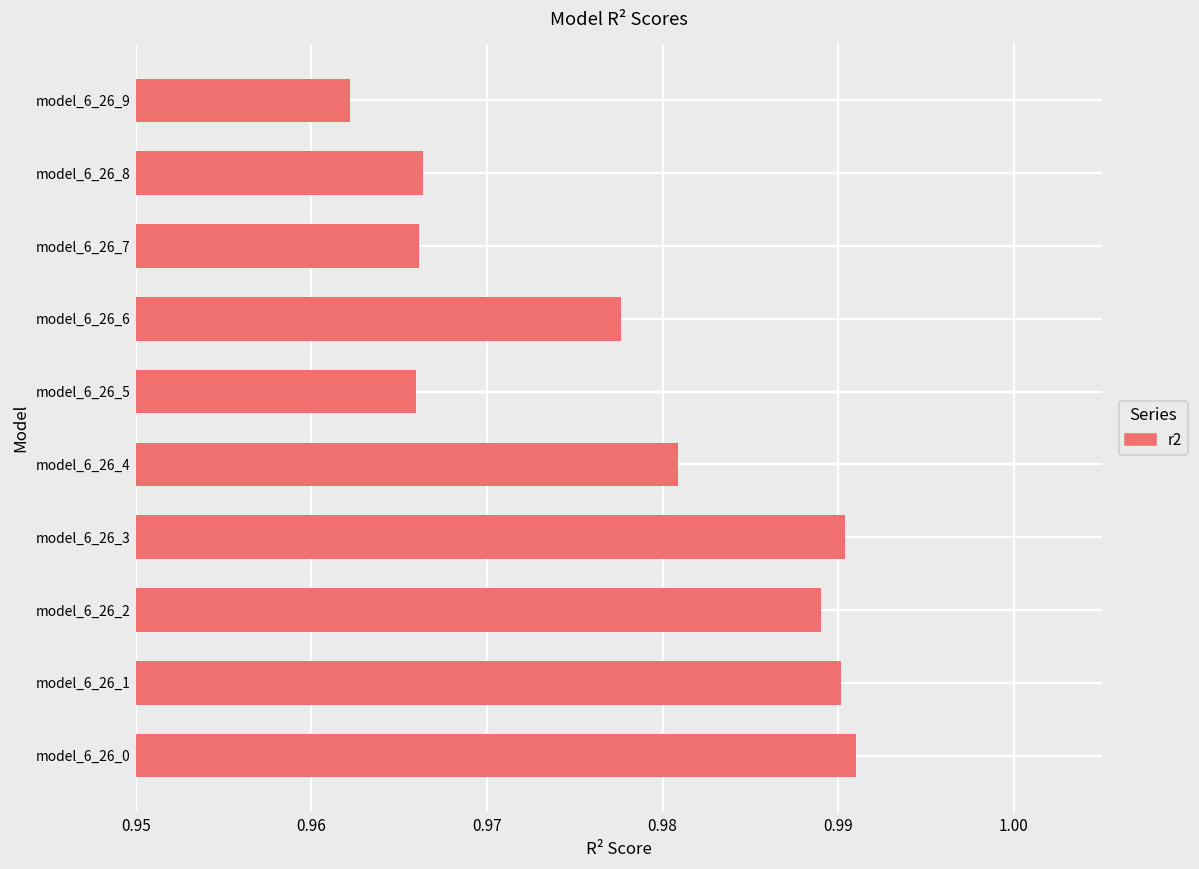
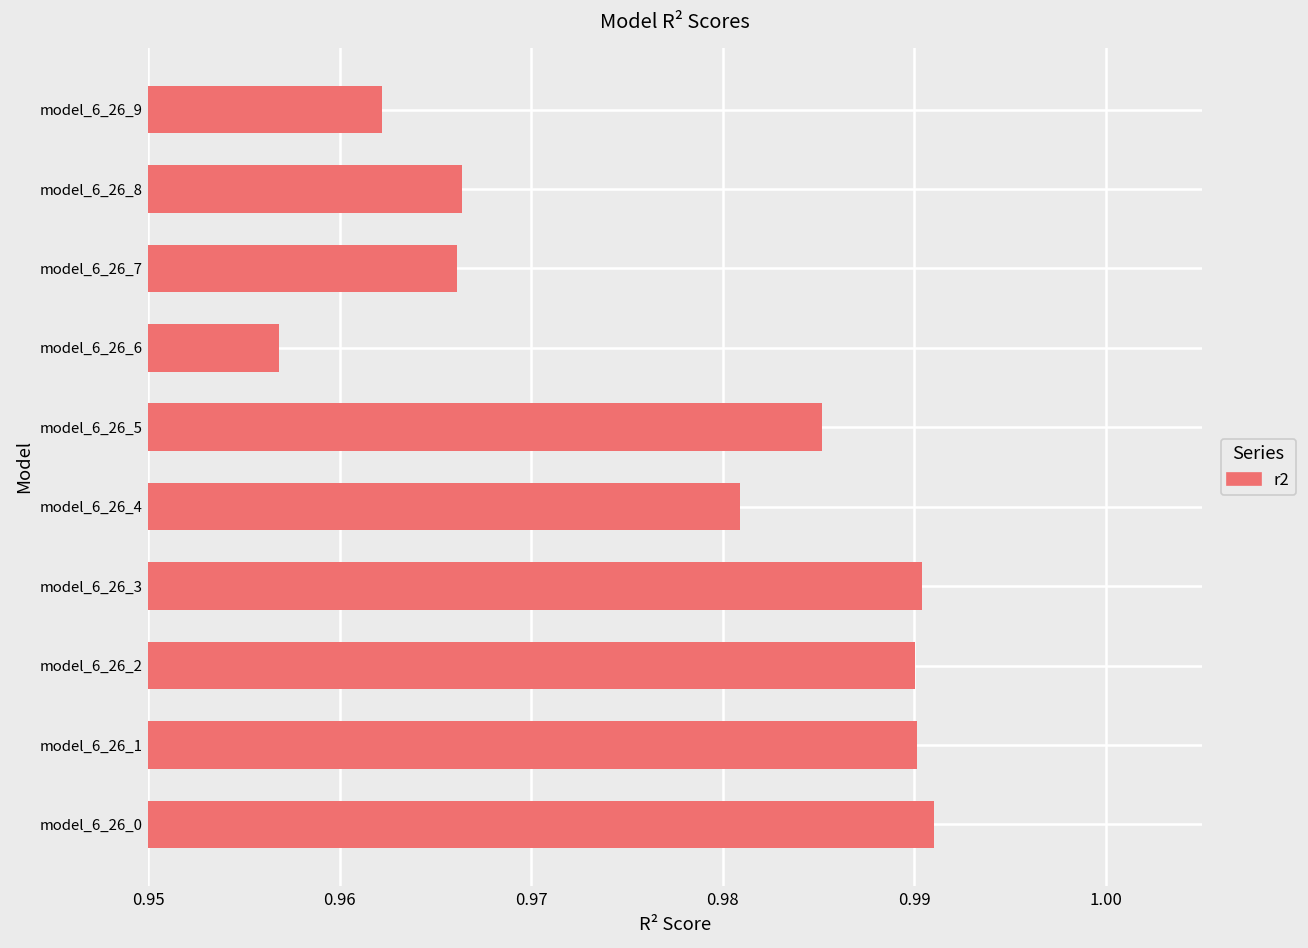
  {
    "model_6_26_9": 0.9622,
    "model_6_26_8": 0.9664,
    "model_6_26_7": 0.9661,
-   "model_6_26_6": 0.9776,
-   "model_6_26_5": 0.9660,
+   "model_6_26_6": 0.9568,
+   "model_6_26_5": 0.9852,
    "model_6_26_4": 0.9809,
    "model_6_26_3": 0.9904,
-   "model_6_26_2": 0.9890,
+   "model_6_26_2": 0.9900,
    "model_6_26_1": 0.9902,
    "model_6_26_0": 0.9910
  }
